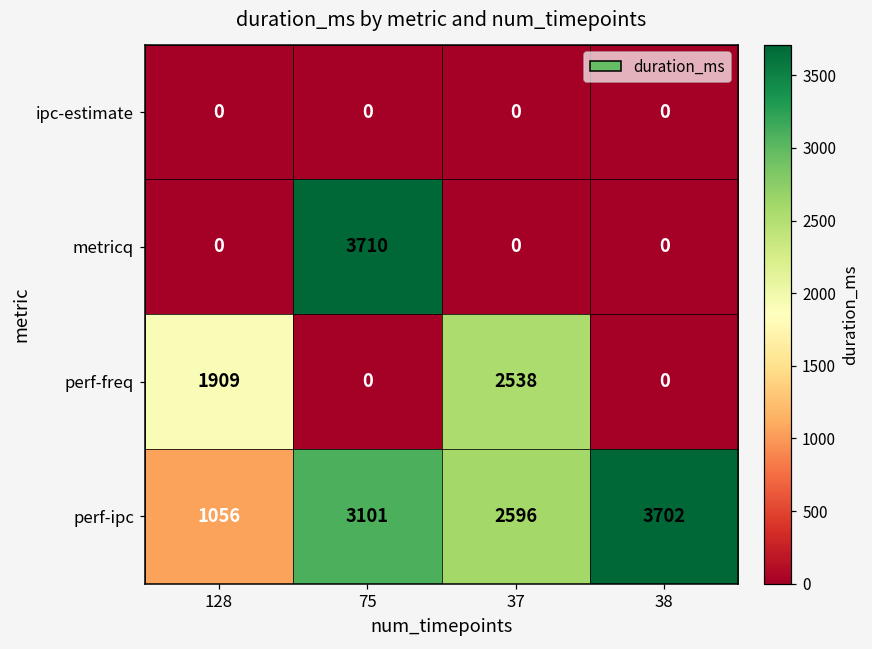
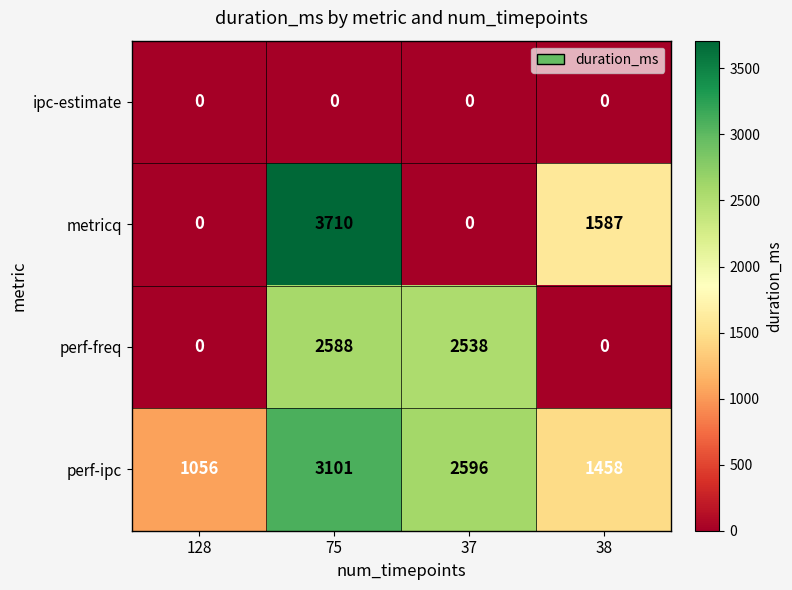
  {
    "ipc-estimate": {
      "128": 0,
      "75": 0,
      "37": 0,
      "38": 0
    },
    "metricq": {
      "128": 0,
      "75": 3710,
      "37": 0,
-     "38": 0
+     "38": 1587
    },
    "perf-freq": {
-     "128": 1909,
-     "75": 0,
+     "128": 0,
+     "75": 2588,
      "37": 2538,
      "38": 0
    },
    "perf-ipc": {
      "128": 1056,
      "75": 3101,
      "37": 2596,
-     "38": 3702
+     "38": 1458
    }
  }
